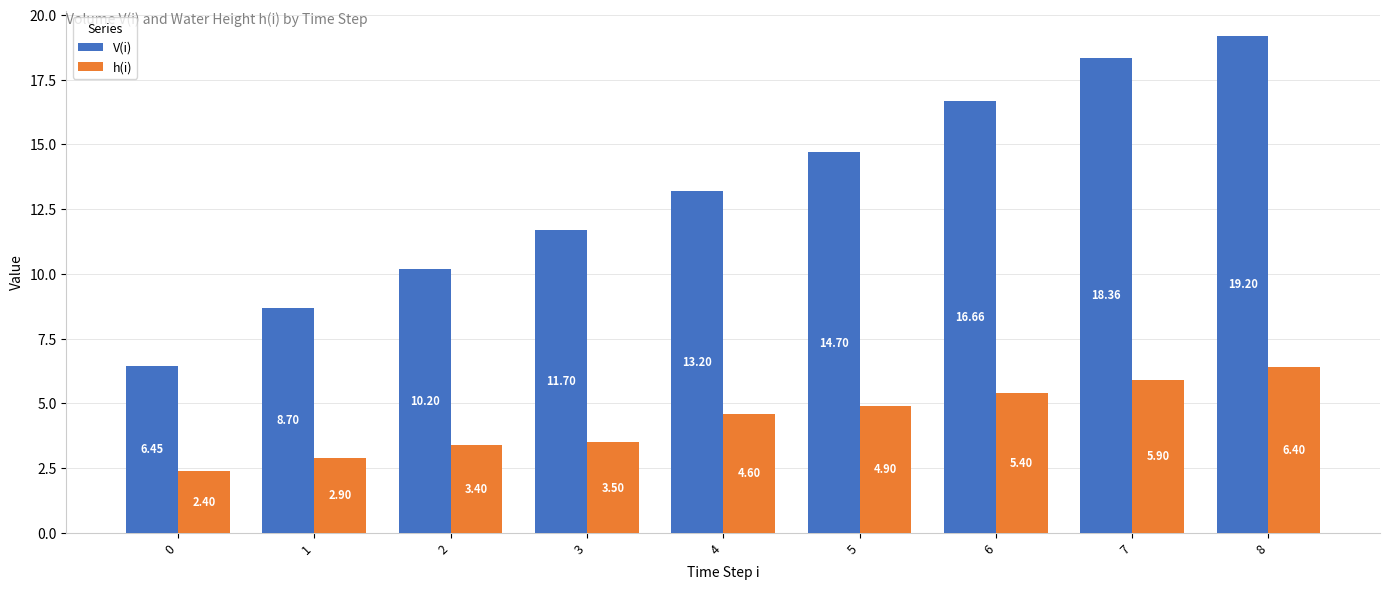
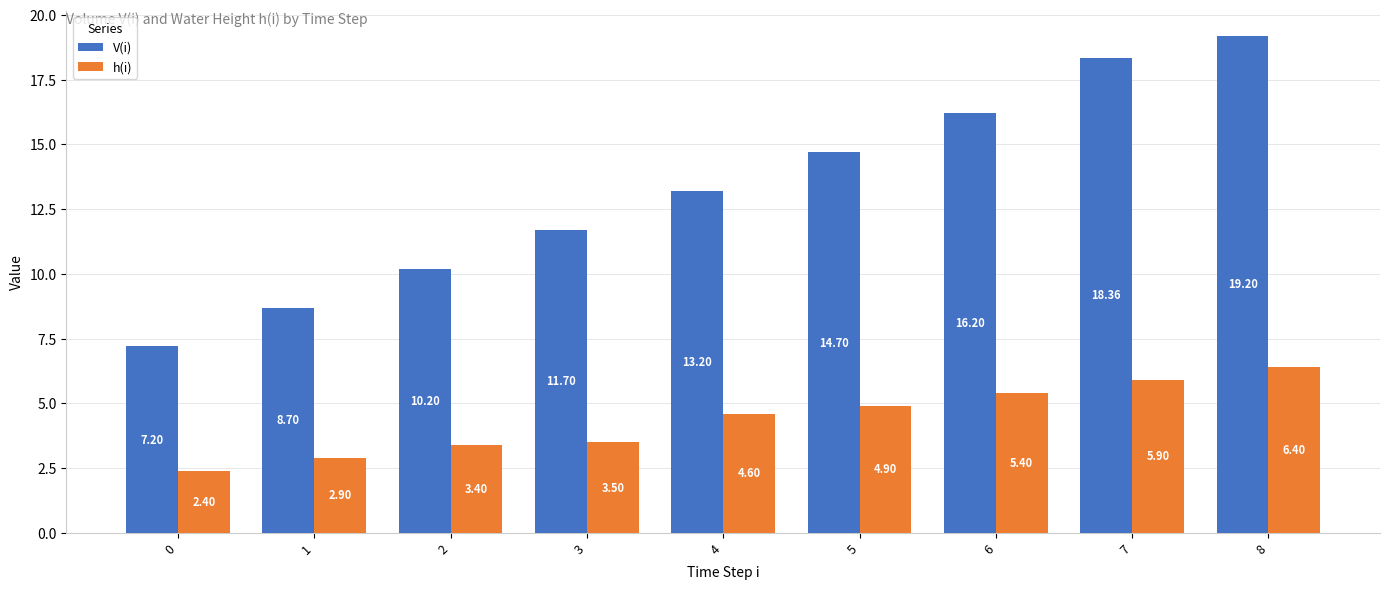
  {
    "V(i)": {
-     "0": 6.45,
+     "0": 7.20,
      "1": 8.70,
      "2": 10.20,
      "3": 11.70,
      "4": 13.20,
      "5": 14.70,
-     "6": 16.66,
+     "6": 16.20,
      "7": 18.36,
      "8": 19.20
    },
    "h(i)": {
      "0": 2.40,
      "1": 2.90,
      "2": 3.40,
      "3": 3.50,
      "4": 4.60,
      "5": 4.90,
      "6": 5.40,
      "7": 5.90,
      "8": 6.40
    }
  }
